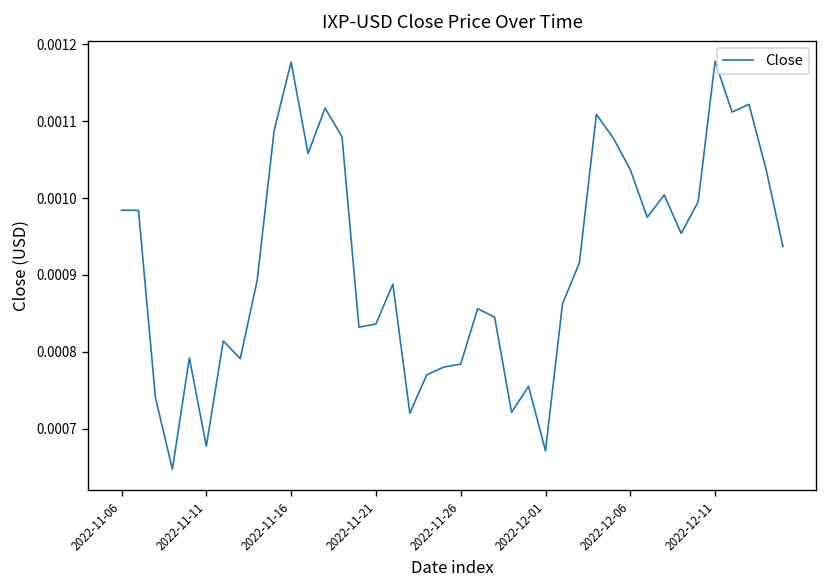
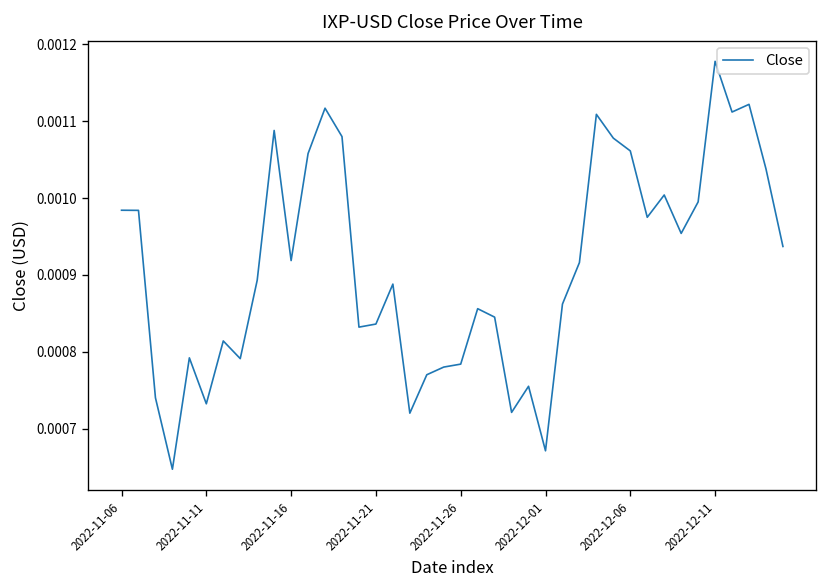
  {
    "2022-11-06": 0.00098,
-   "2022-11-11": 0.00068,
-   "2022-11-16": 0.00118,
+   "2022-11-11": 0.00073,
+   "2022-11-16": 0.00092,
    "2022-11-21": 0.00084,
    "2022-11-26": 0.00078,
    "2022-12-01": 0.00067,
-   "2022-12-06": 0.00104,
+   "2022-12-06": 0.00106,
    "2022-12-11": 0.00118
  }
